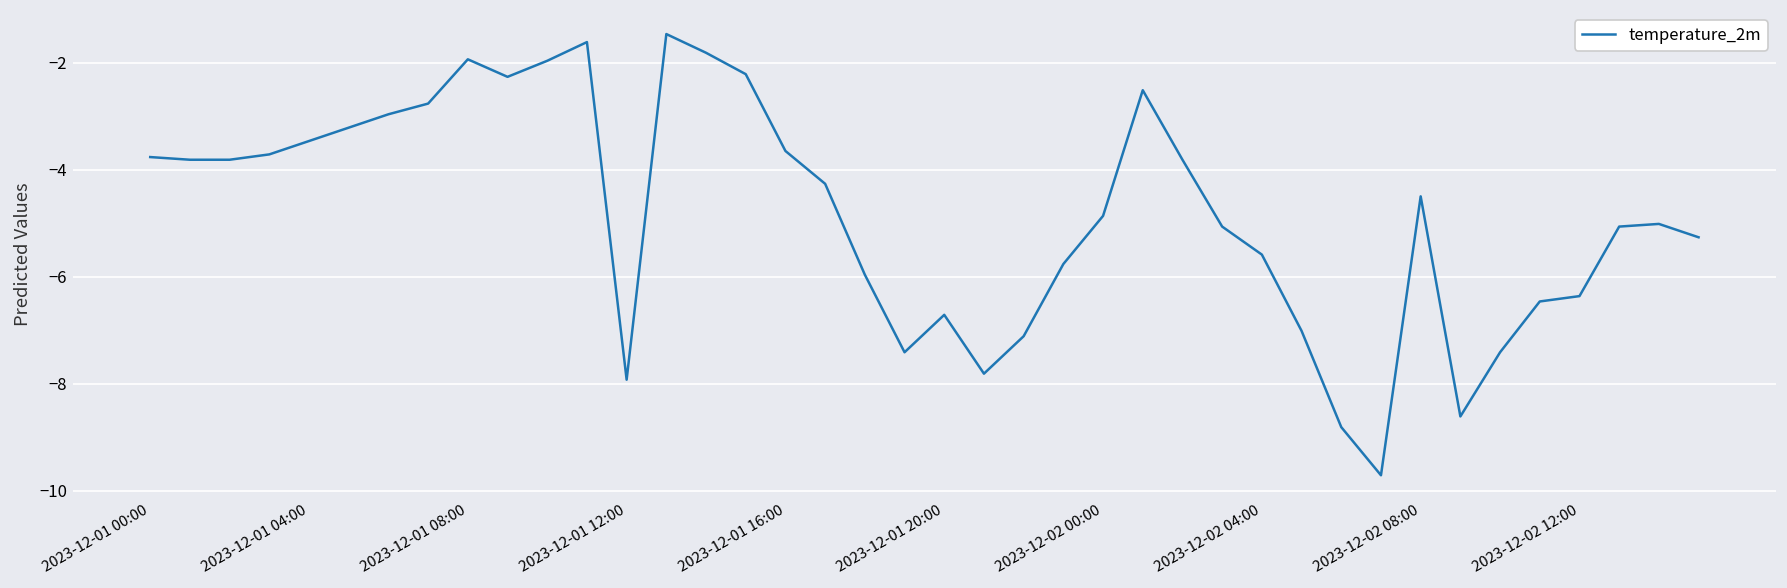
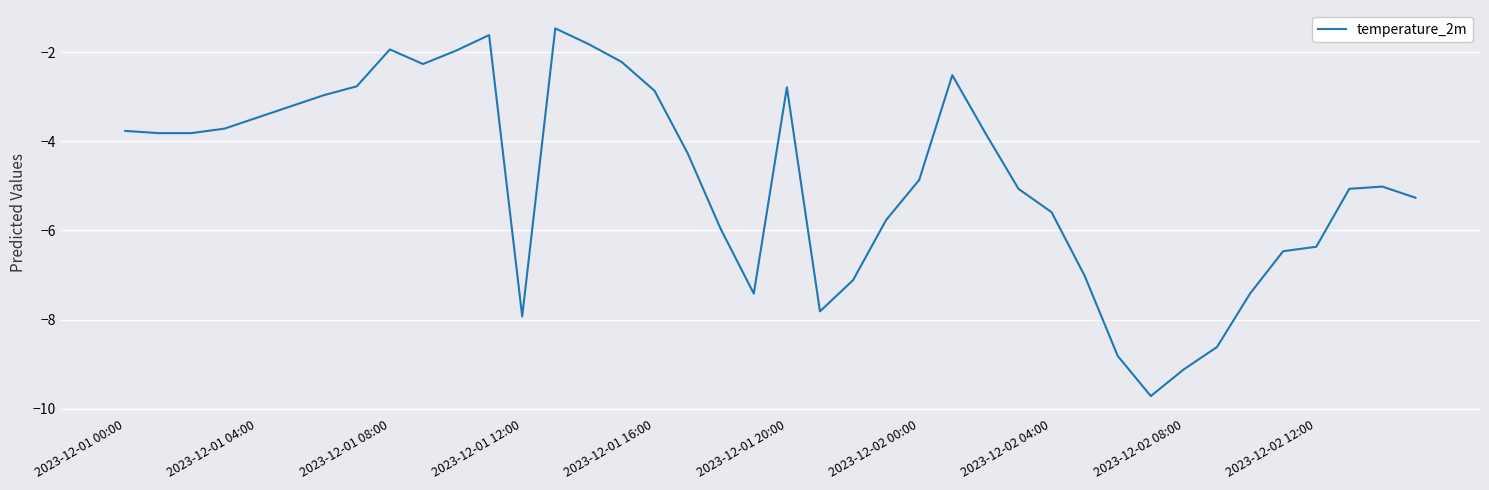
  {
    "2023-12-01 00:00": -3.8,
    "2023-12-01 04:00": -3.5,
    "2023-12-01 08:00": -1.9,
    "2023-12-01 12:00": -7.9,
-   "2023-12-01 16:00": -3.7,
-   "2023-12-01 20:00": -6.7,
+   "2023-12-01 16:00": -2.9,
+   "2023-12-01 20:00": -2.8,
    "2023-12-02 00:00": -4.9,
    "2023-12-02 04:00": -5.6,
-   "2023-12-02 08:00": -4.5,
+   "2023-12-02 08:00": -9.1,
    "2023-12-02 12:00": -6.4
  }
